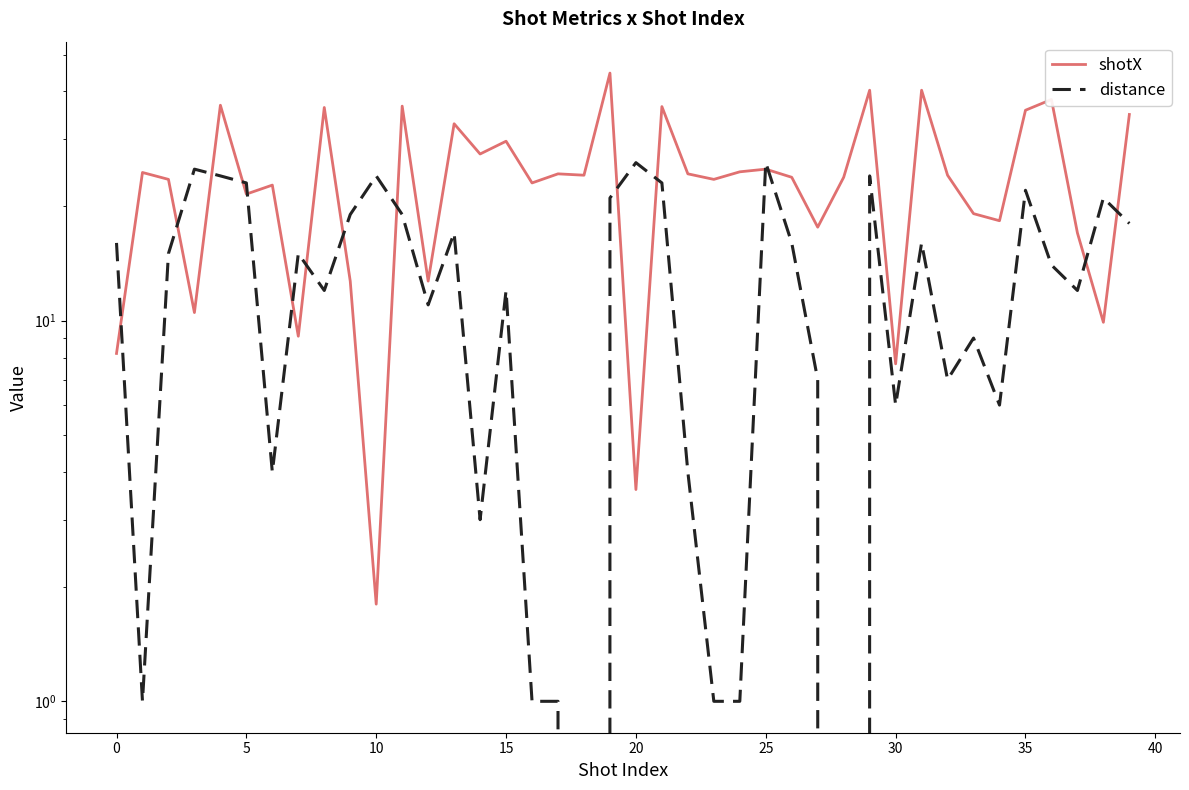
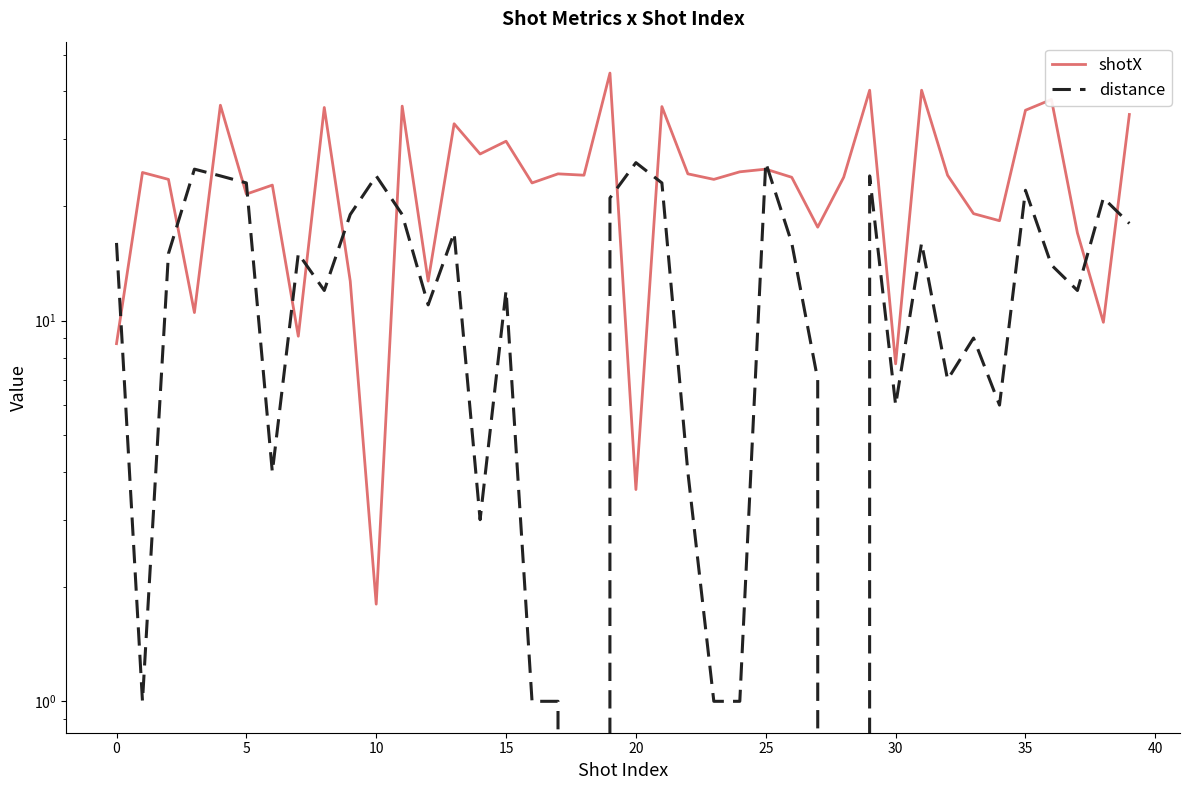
  {
    "shotX": {
-     "0": 8.2,
+     "0": 8.7,
      "5": 22,
      "10": 1.8,
      "15": 30,
      "20": 3.6,
      "25": 25,
      "30": 7.7,
      "35": 36
    },
    "distance": {
      "0": 16.0,
      "5": 23,
      "10": 24,
      "15": 12.0,
      "20": 26,
      "25": 26,
      "30": 6.0,
      "35": 22
    }
  }
